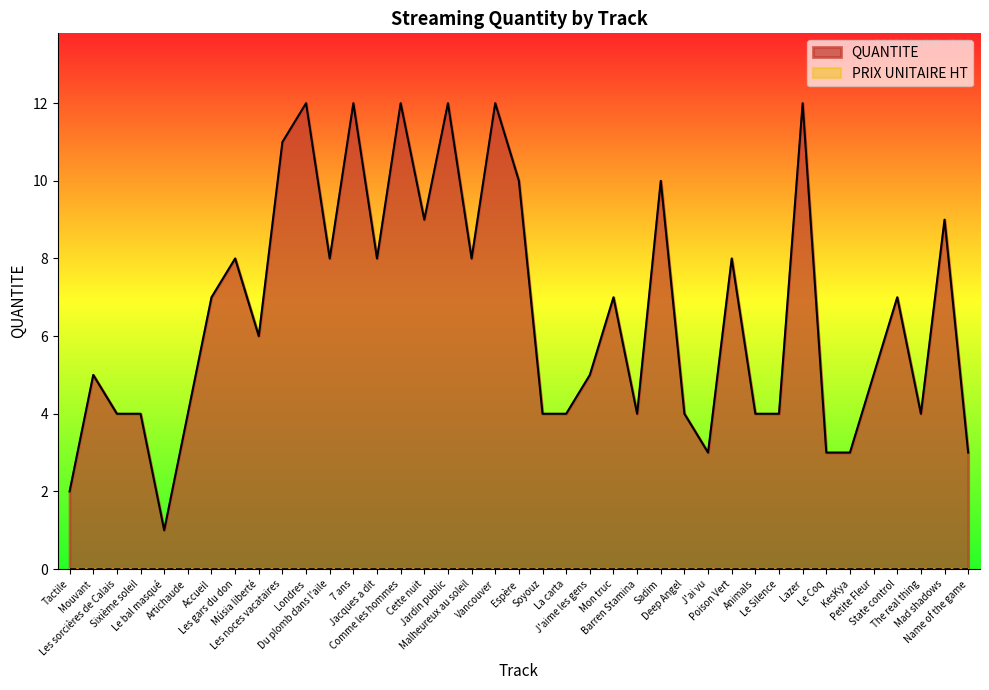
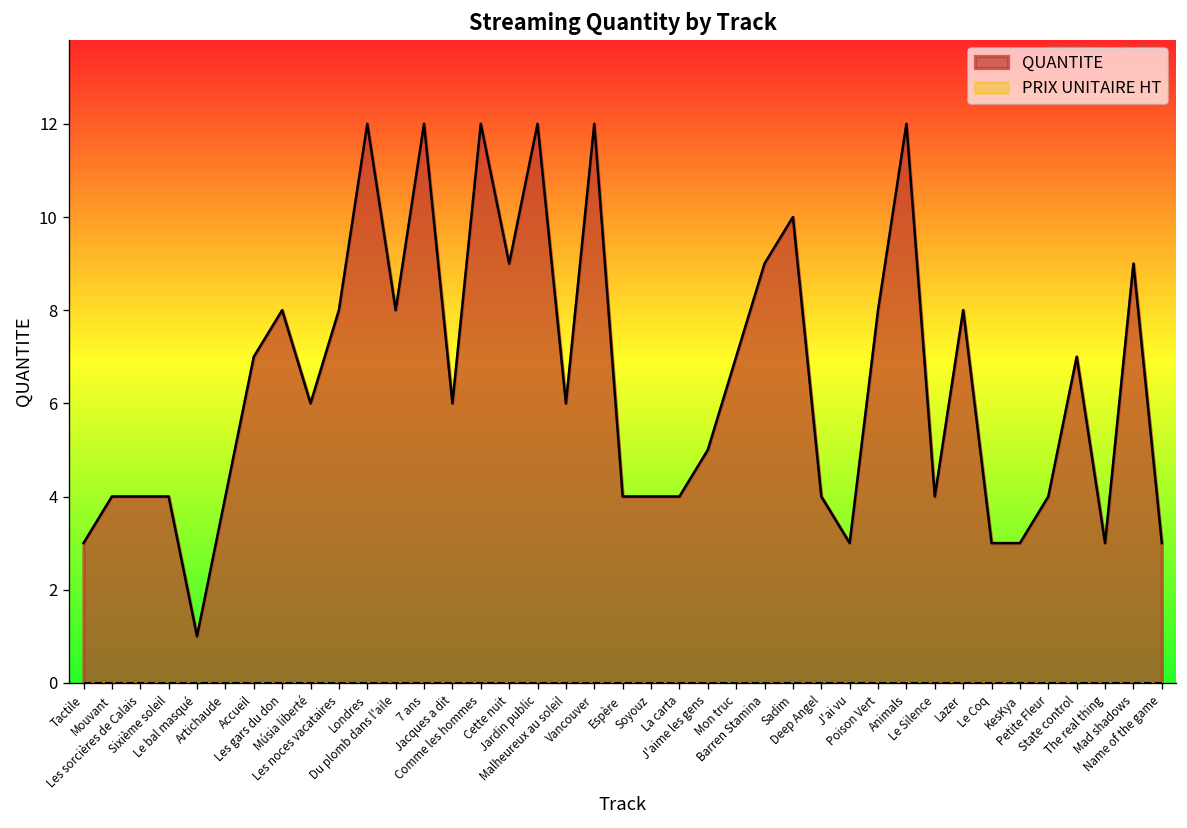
  {
    "QUANTITE": {
-     "Tactile": 2,
-     "Mouvant": 5,
+     "Tactile": 3,
+     "Mouvant": 4,
      "Les sorcières de Calais": 4,
      "Sixième soleil": 4,
      "Le bal masqué": 1,
      "Artichaude": 4,
      "Accueil": 7,
      "Les gars du don": 8,
      "Músia liberté": 6,
-     "Les noces vacataires": 11,
+     "Les noces vacataires": 8,
      "Londres": 12,
      "Du plomb dans l'aile": 8,
      "7 ans": 12,
-     "Jacques a dit": 8,
+     "Jacques a dit": 6,
      "Comme les hommes": 12,
      "Cette nuit": 9,
      "Jardin public": 12,
-     "Malheureux au soleil": 8,
+     "Malheureux au soleil": 6,
      "Vancouver": 12,
-     "Espère": 10,
+     "Espère": 4,
      "Soyouz": 4,
      "La carta": 4,
      "J'aime les gens": 5,
      "Mon truc": 7,
-     "Barren Stamina": 4,
+     "Barren Stamina": 9,
      "Sadim": 10,
      "Deep Angel": 4,
      "J'ai vu": 3,
      "Poison Vert": 8,
-     "Animals": 4,
+     "Animals": 12,
      "Le Silence": 4,
-     "Lazer": 12,
+     "Lazer": 8,
      "Le Coq": 3,
      "KesKya": 3,
-     "Petite Fleur": 5,
+     "Petite Fleur": 4,
      "State control": 7,
-     "The real thing": 4,
+     "The real thing": 3,
      "Mad shadows": 9,
      "Name of the game": 3
    },
    "PRIX UNITAIRE HT": {
      "Tactile": 0,
      "Mouvant": 0,
      "Les sorcières de Calais": 0,
      "Sixième soleil": 0,
      "Le bal masqué": 0,
      "Artichaude": 0,
      "Accueil": 0,
      "Les gars du don": 0,
      "Músia liberté": 0,
      "Les noces vacataires": 0,
      "Londres": 0,
      "Du plomb dans l'aile": 0,
      "7 ans": 0,
      "Jacques a dit": 0,
      "Comme les hommes": 0,
      "Cette nuit": 0,
      "Jardin public": 0,
      "Malheureux au soleil": 0,
      "Vancouver": 0,
      "Espère": 0,
      "Soyouz": 0,
      "La carta": 0,
      "J'aime les gens": 0,
      "Mon truc": 0,
      "Barren Stamina": 0,
      "Sadim": 0,
      "Deep Angel": 0,
      "J'ai vu": 0,
      "Poison Vert": 0,
      "Animals": 0,
      "Le Silence": 0,
      "Lazer": 0,
      "Le Coq": 0,
      "KesKya": 0,
      "Petite Fleur": 0,
      "State control": 0,
      "The real thing": 0,
      "Mad shadows": 0,
      "Name of the game": 0
    }
  }
